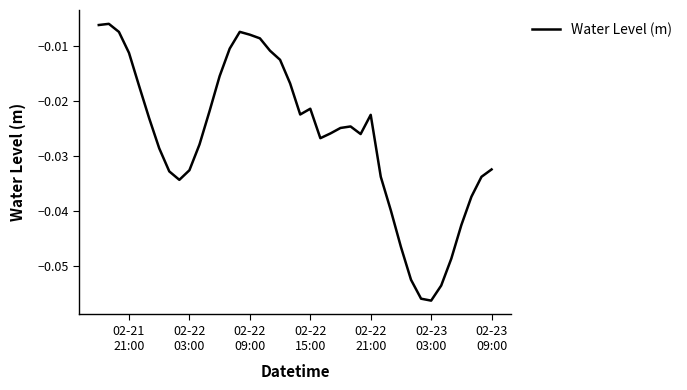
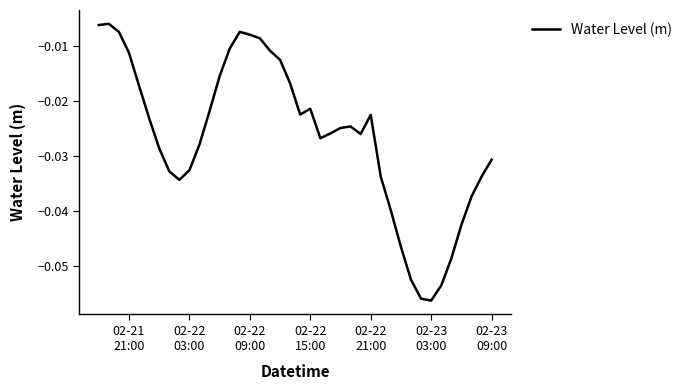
  {
    "02-21 21:00": -0.011,
    "02-22 03:00": -0.033,
    "02-22 09:00": -0.008,
    "02-22 15:00": -0.021,
    "02-22 21:00": -0.022,
    "02-23 03:00": -0.056,
-   "02-23 09:00": -0.032
+   "02-23 09:00": -0.031
  }
